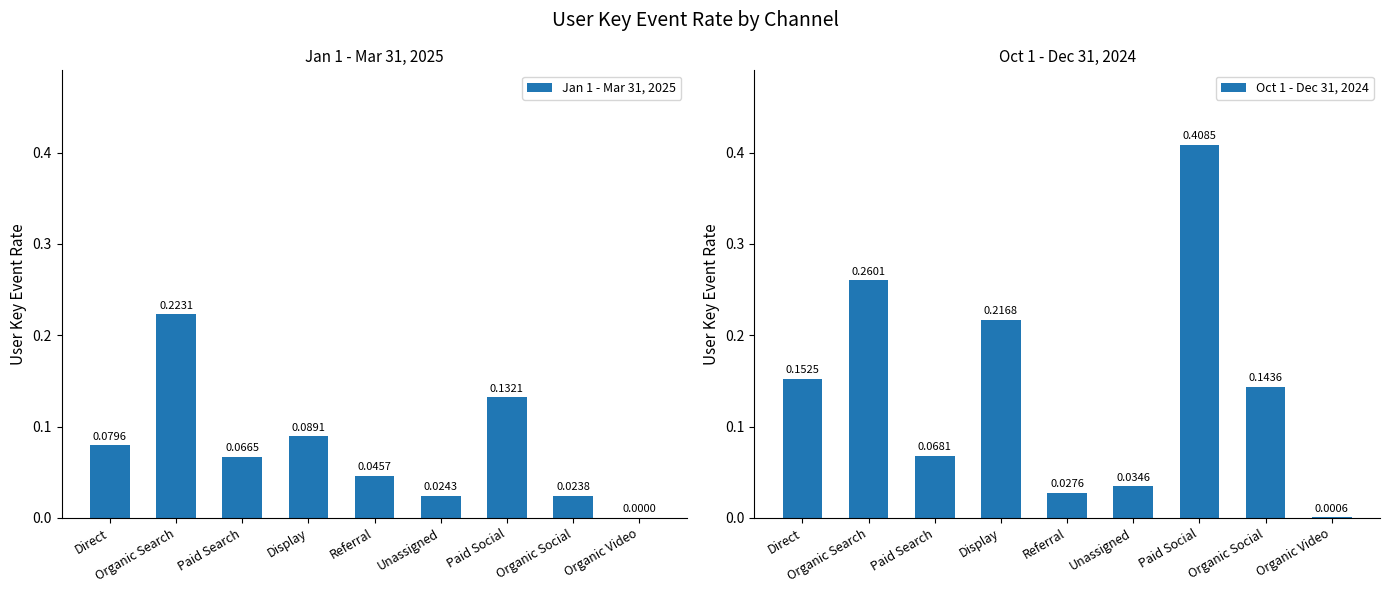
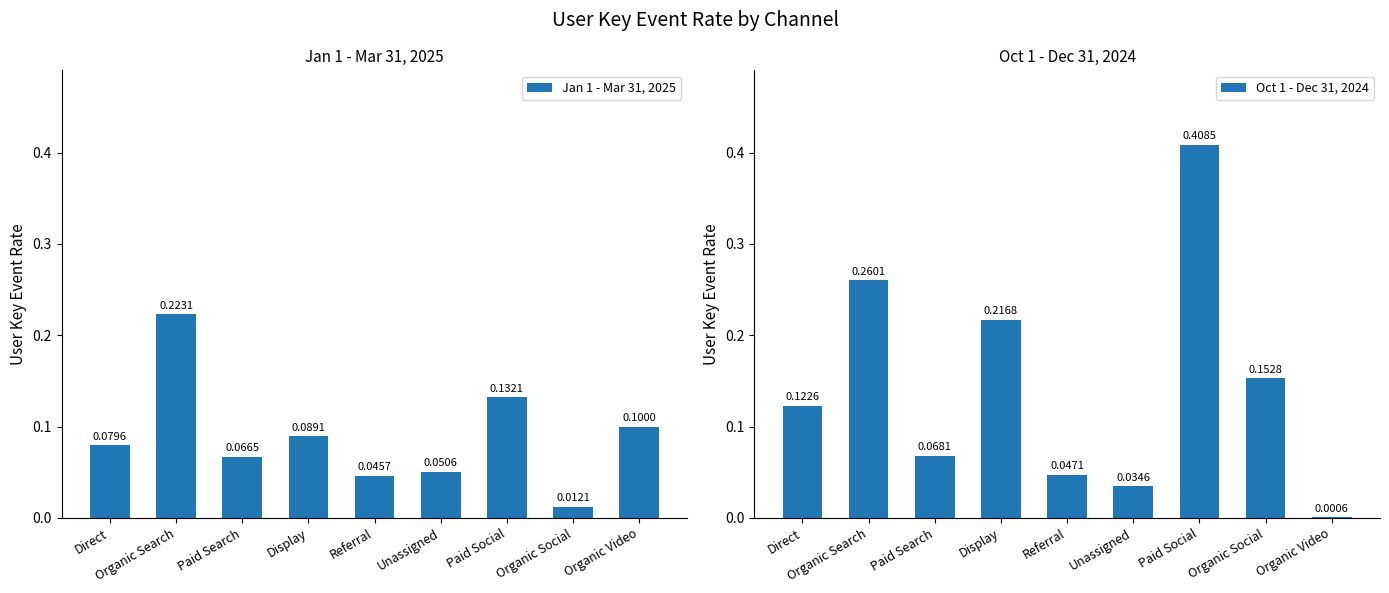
  {
    "Jan 1 - Mar 31, 2025": {
      "Direct": 0.0796,
      "Organic Search": 0.2231,
      "Paid Search": 0.0665,
      "Display": 0.0891,
      "Referral": 0.0457,
-     "Unassigned": 0.0243,
+     "Unassigned": 0.0506,
      "Paid Social": 0.1321,
-     "Organic Social": 0.0238,
-     "Organic Video": 0.0000
+     "Organic Social": 0.0121,
+     "Organic Video": 0.1000
    },
    "Oct 1 - Dec 31, 2024": {
-     "Direct": 0.1525,
+     "Direct": 0.1226,
      "Organic Search": 0.2601,
      "Paid Search": 0.0681,
      "Display": 0.2168,
-     "Referral": 0.0276,
+     "Referral": 0.0471,
      "Unassigned": 0.0346,
      "Paid Social": 0.4085,
-     "Organic Social": 0.1436,
+     "Organic Social": 0.1528,
      "Organic Video": 0.0006
    }
  }
